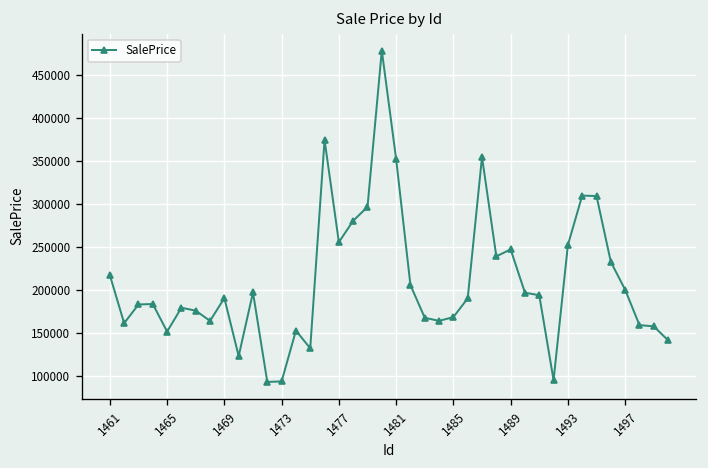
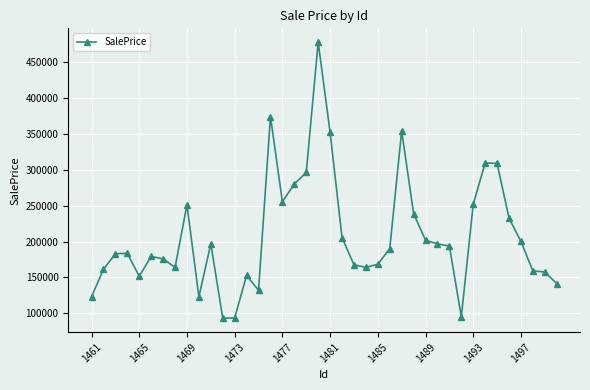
  {
-   "1461": 220000,
+   "1461": 120000,
    "1465": 150000,
-   "1469": 190000,
+   "1469": 250000,
    "1473": 90000,
    "1477": 260000,
    "1481": 350000,
    "1485": 170000,
-   "1489": 250000,
+   "1489": 200000,
    "1493": 250000,
    "1497": 200000
  }
